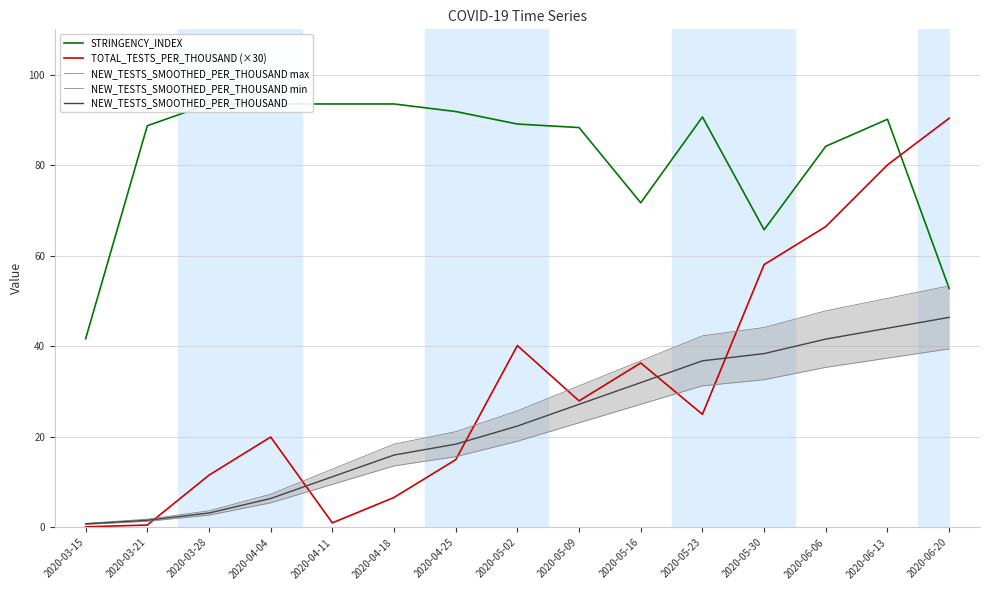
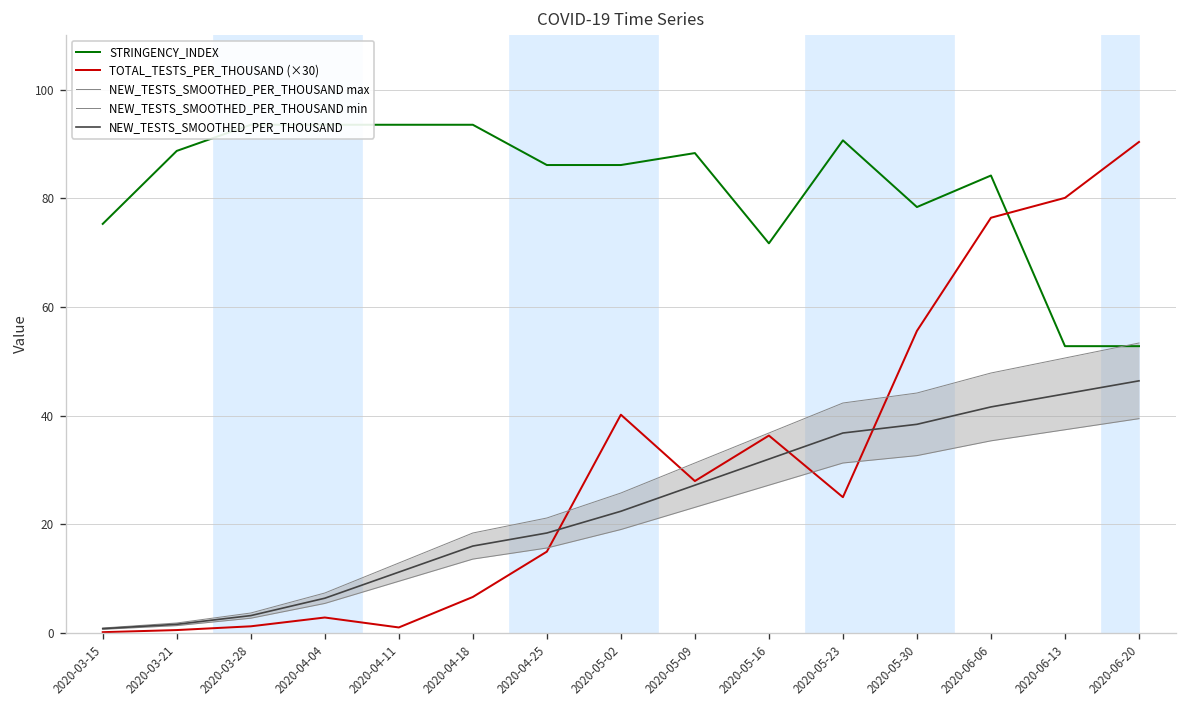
  {
    "STRINGENCY_INDEX": {
-     "2020-03-15": 42,
+     "2020-03-15": 75,
      "2020-03-21": 89,
      "2020-04-11": 94,
      "2020-04-18": 94,
-     "2020-04-25": 92,
-     "2020-05-02": 89,
+     "2020-04-25": 86,
+     "2020-05-02": 86,
      "2020-05-09": 88,
      "2020-05-16": 72,
      "2020-05-23": 91,
-     "2020-05-30": 66,
+     "2020-05-30": 78,
      "2020-06-06": 84,
-     "2020-06-13": 90,
+     "2020-06-13": 53,
      "2020-06-20": 53
    },
    "TOTAL_TESTS_PER_THOUSAND (×30)": {
      "2020-03-21": 1,
-     "2020-03-28": 12,
-     "2020-04-04": 20,
+     "2020-03-28": 1,
+     "2020-04-04": 3,
      "2020-04-11": 1,
      "2020-04-18": 7,
      "2020-04-25": 15,
      "2020-05-02": 40,
      "2020-05-09": 28,
      "2020-05-23": 25,
-     "2020-05-30": 58,
-     "2020-06-06": 66,
+     "2020-05-30": 56,
+     "2020-06-06": 76,
      "2020-06-13": 80,
      "2020-06-20": 90
    },
    "NEW_TESTS_SMOOTHED_PER_THOUSAND": {
      "2020-04-04": 6,
      "2020-04-11": 11,
      "2020-04-18": 16,
      "2020-04-25": 18,
      "2020-05-02": 22,
      "2020-05-09": 27,
      "2020-05-16": 32,
      "2020-05-23": 37,
      "2020-05-30": 38,
      "2020-06-06": 42,
      "2020-06-13": 44,
      "2020-06-20": 46
    }
  }
